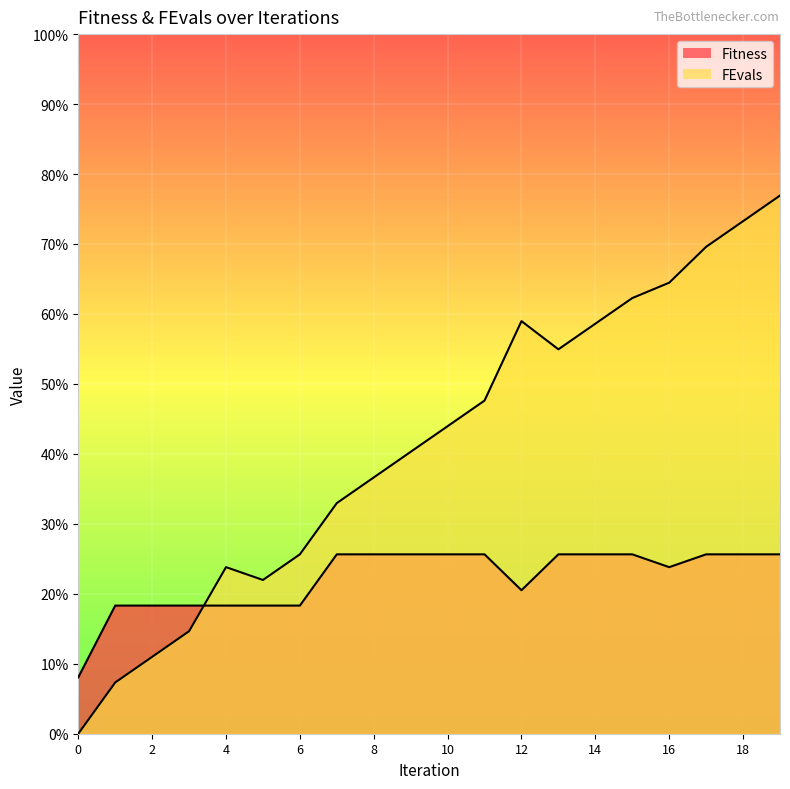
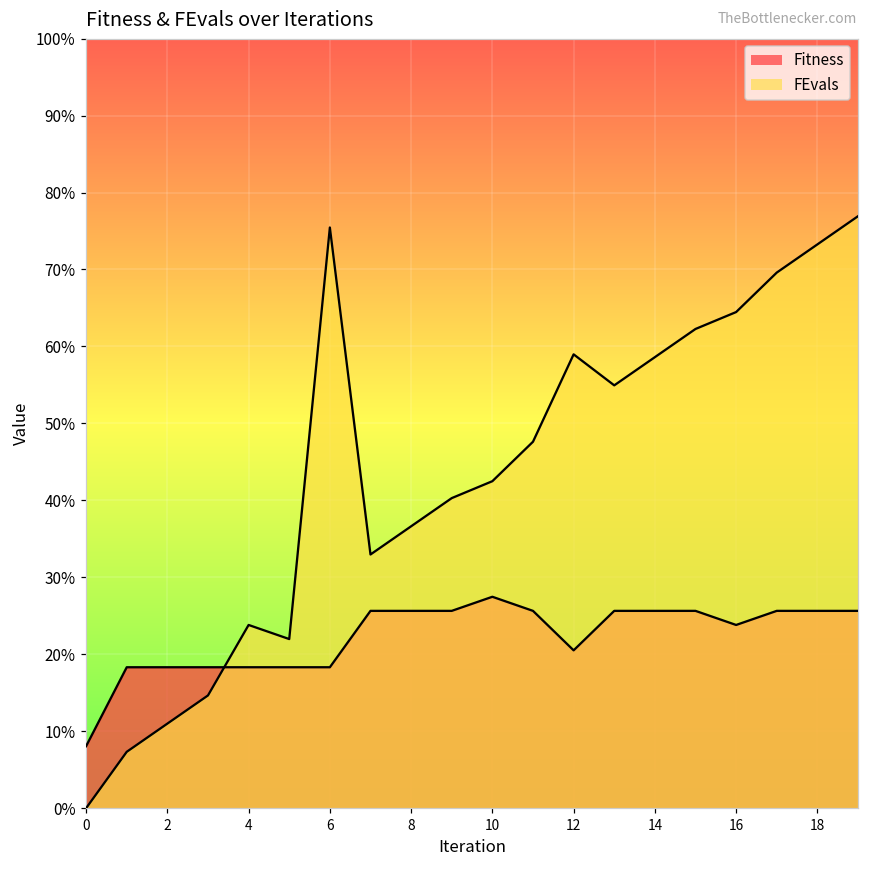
  {
    "Fitness": {
      "0": "8%",
      "2": "18%",
      "4": "18%",
      "6": "18%",
      "8": "26%",
-     "10": "26%",
+     "10": "27%",
      "12": "21%",
      "14": "26%",
      "16": "24%",
      "18": "26%"
    },
    "FEvals": {
      "0": "0%",
      "2": "11%",
      "4": "24%",
-     "6": "26%",
+     "6": "75%",
      "8": "37%",
-     "10": "44%",
+     "10": "42%",
      "12": "59%",
      "14": "59%",
      "16": "64%",
      "18": "73%"
    }
  }
